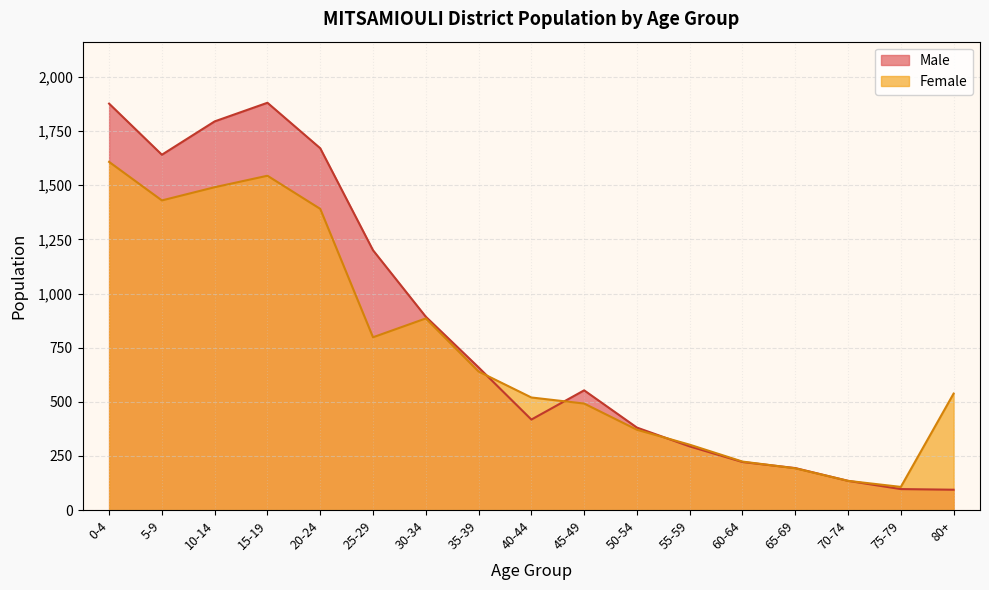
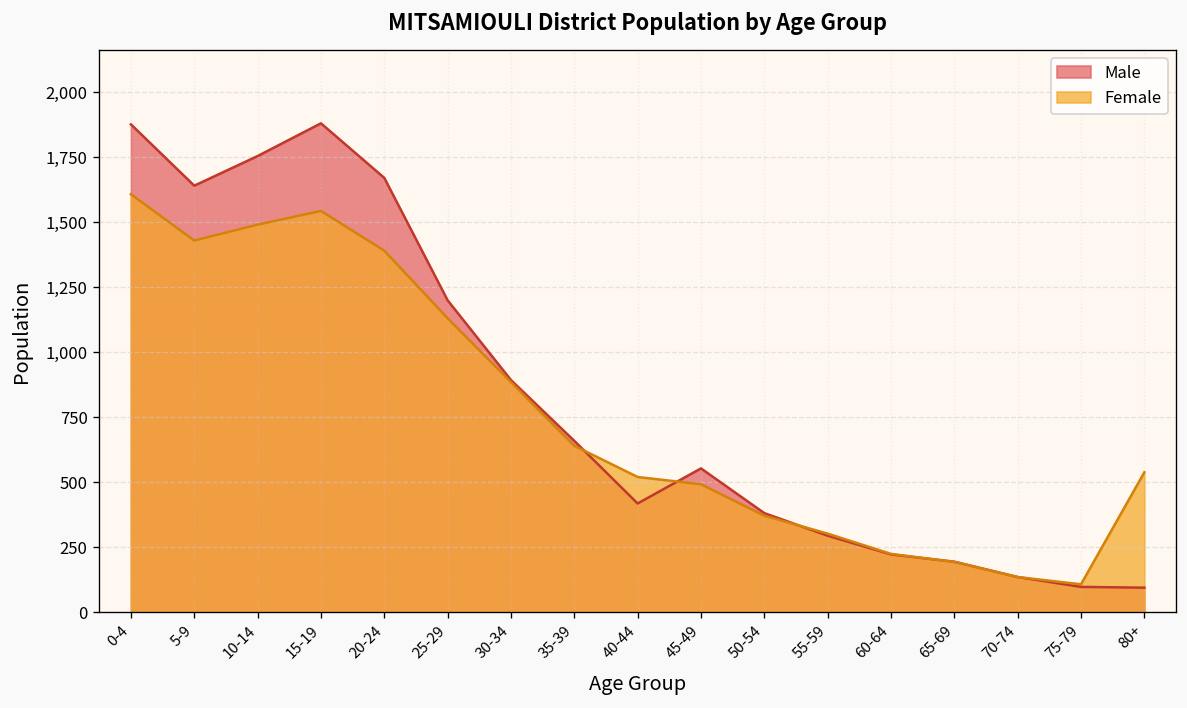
  {
    "Male": {
      "0-4": "1,880",
      "5-9": "1,640",
-     "10-14": "1,800",
+     "10-14": "1,760",
      "15-19": "1,880",
      "20-24": "1,670",
      "25-29": "1,200",
      "35-39": "660",
      "40-44": "420",
      "45-49": "550",
      "80+": "90"
    },
    "Female": {
      "0-4": "1,610",
      "5-9": "1,430",
      "10-14": "1,490",
      "15-19": "1,540",
      "20-24": "1,390",
-     "25-29": "800",
+     "25-29": "1,130",
      "35-39": "640",
      "40-44": "520",
      "45-49": "490",
      "80+": "540"
    }
  }
